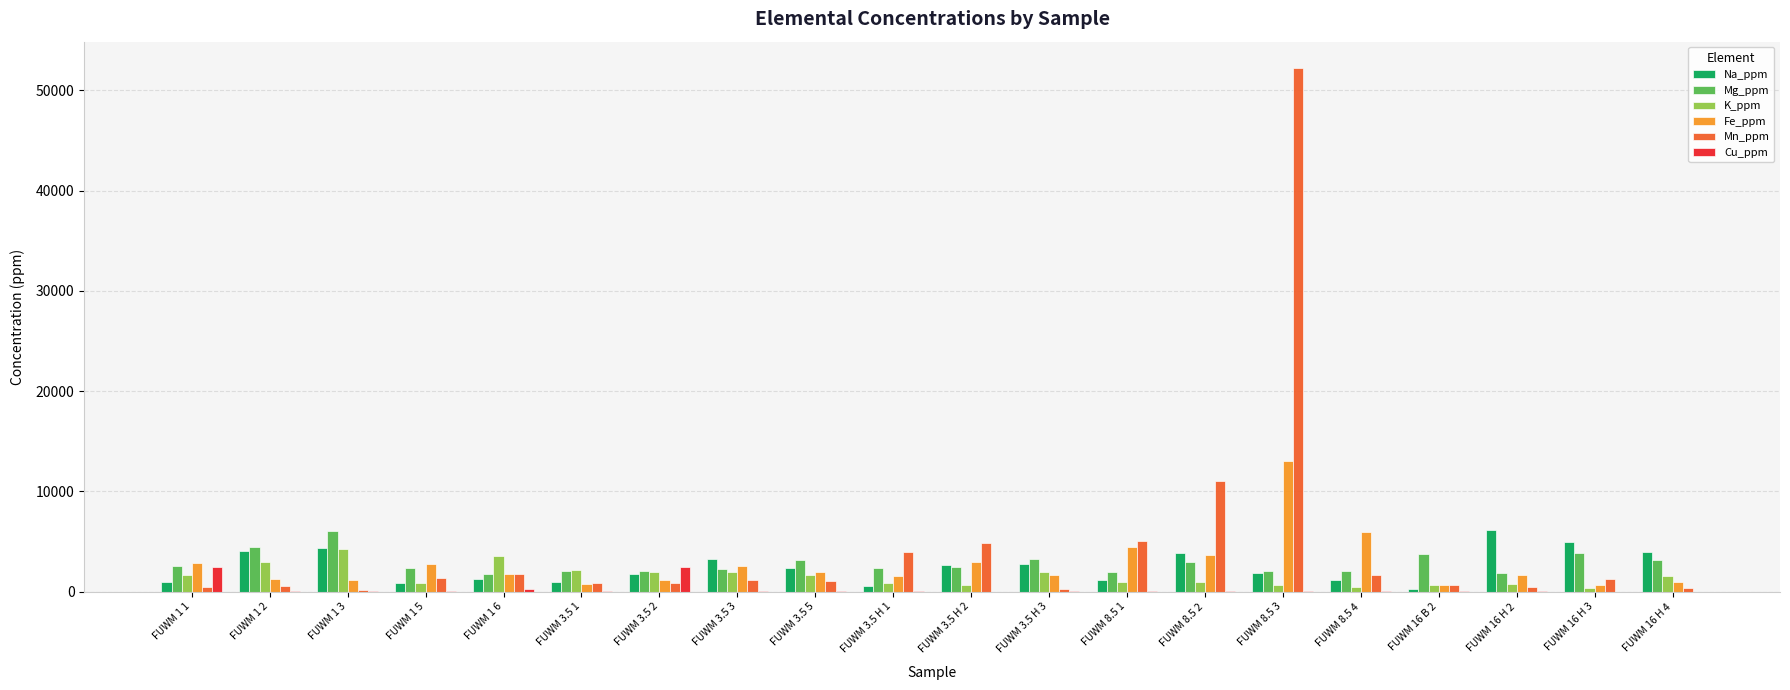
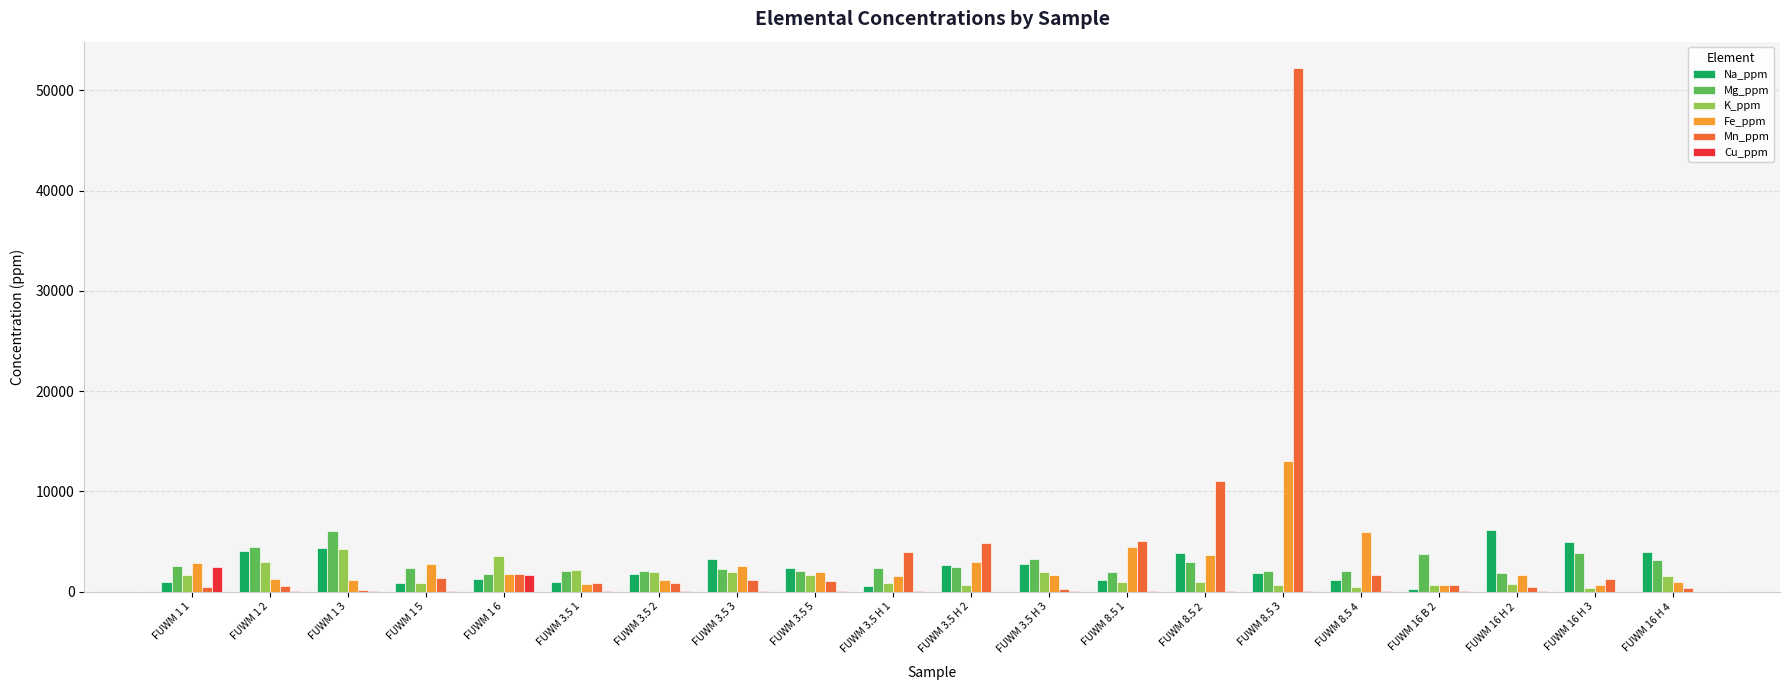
  {
    "Na_ppm": {
      "FUWM 1 1": 1000,
      "FUWM 1 2": 4100,
      "FUWM 1 3": 4400,
      "FUWM 1 5": 800,
      "FUWM 1 6": 1300,
      "FUWM 3.5 1": 1000,
      "FUWM 3.5 2": 1700,
      "FUWM 3.5 3": 3300,
      "FUWM 3.5 5": 2300,
      "FUWM 3.5 H 1": 600,
      "FUWM 3.5 H 2": 2600,
      "FUWM 3.5 H 3": 2800,
      "FUWM 8.5 1": 1100,
      "FUWM 8.5 2": 3900,
      "FUWM 8.5 3": 1900,
      "FUWM 8.5 4": 1200,
      "FUWM 16 B 2": 300,
      "FUWM 16 H 2": 6100,
      "FUWM 16 H 3": 5000,
      "FUWM 16 H 4": 3900
    },
    "Mg_ppm": {
      "FUWM 1 1": 2600,
      "FUWM 1 2": 4500,
      "FUWM 1 3": 6000,
      "FUWM 1 5": 2400,
      "FUWM 1 6": 1700,
      "FUWM 3.5 1": 2100,
      "FUWM 3.5 2": 2000,
      "FUWM 3.5 3": 2300,
-     "FUWM 3.5 5": 3200,
+     "FUWM 3.5 5": 2100,
      "FUWM 3.5 H 1": 2400,
      "FUWM 3.5 H 2": 2400,
      "FUWM 3.5 H 3": 3300,
      "FUWM 8.5 1": 1900,
      "FUWM 8.5 2": 2900,
      "FUWM 8.5 3": 2100,
      "FUWM 8.5 4": 2000,
      "FUWM 16 B 2": 3800,
      "FUWM 16 H 2": 1900,
      "FUWM 16 H 3": 3800,
      "FUWM 16 H 4": 3200
    },
    "K_ppm": {
      "FUWM 1 1": 1700,
      "FUWM 1 2": 3000,
      "FUWM 1 3": 4200,
      "FUWM 1 5": 900,
      "FUWM 1 6": 3600,
      "FUWM 3.5 1": 2100,
      "FUWM 3.5 2": 1900,
      "FUWM 3.5 3": 2000,
      "FUWM 3.5 5": 1700,
      "FUWM 3.5 H 1": 800,
      "FUWM 3.5 H 2": 700,
      "FUWM 3.5 H 3": 2000,
      "FUWM 8.5 1": 1000,
      "FUWM 8.5 2": 1000,
      "FUWM 8.5 3": 700,
      "FUWM 8.5 4": 500,
      "FUWM 16 B 2": 700,
      "FUWM 16 H 2": 800,
      "FUWM 16 H 3": 300,
      "FUWM 16 H 4": 1500
    },
    "Cu_ppm": {
      "FUWM 1 1": 2400,
-     "FUWM 1 6": 200,
-     "FUWM 3.5 2": 2500
+     "FUWM 1 6": 1700,
+     "FUWM 3.5 2": 100
    }
  }
